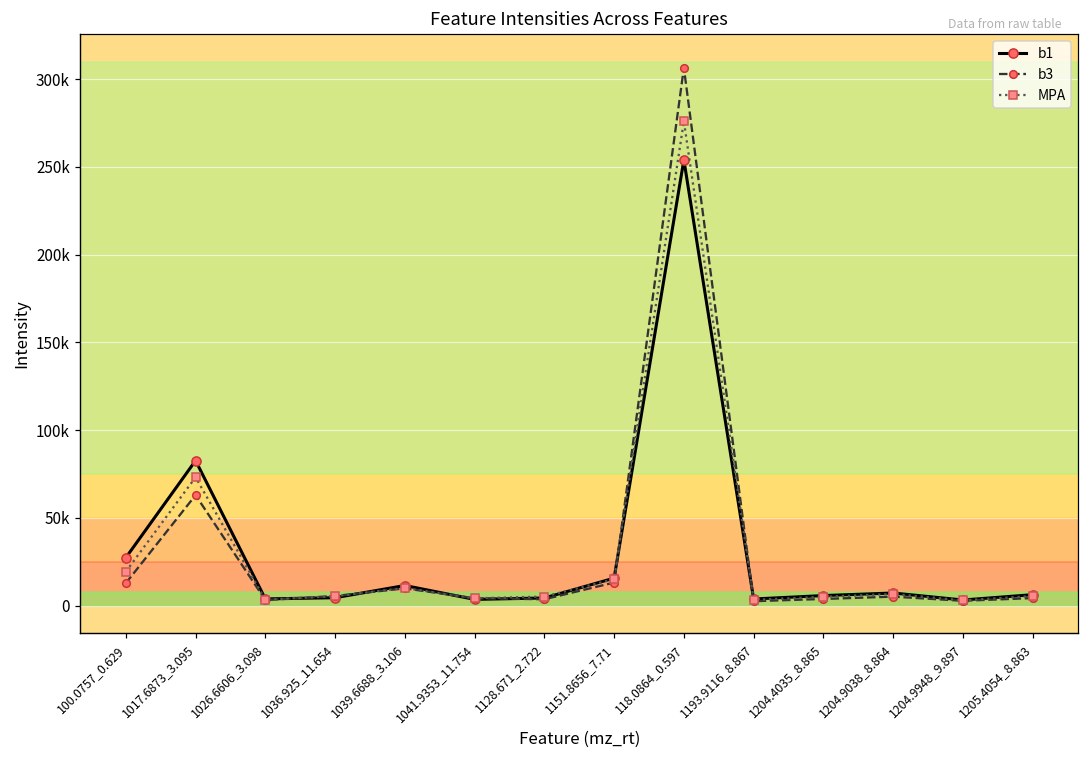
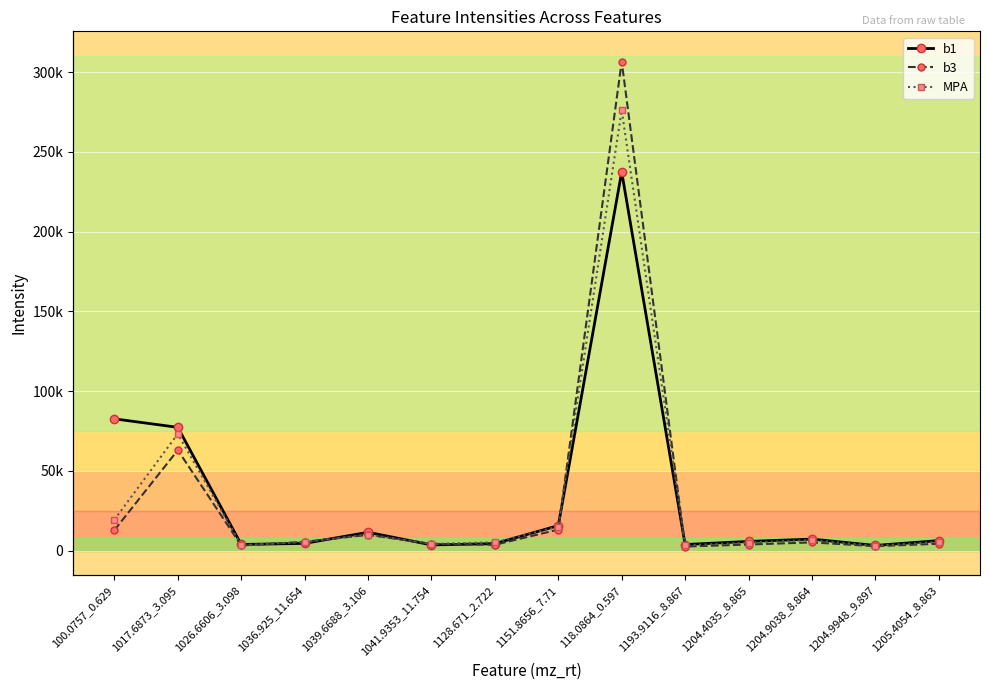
  {
    "b1": {
-     "100.0757_0.629": 27000,
-     "1017.6873_3.095": 83000,
-     "118.0864_0.597": 254000
+     "100.0757_0.629": 83000,
+     "1017.6873_3.095": 77000,
+     "118.0864_0.597": 237000
    }
  }
